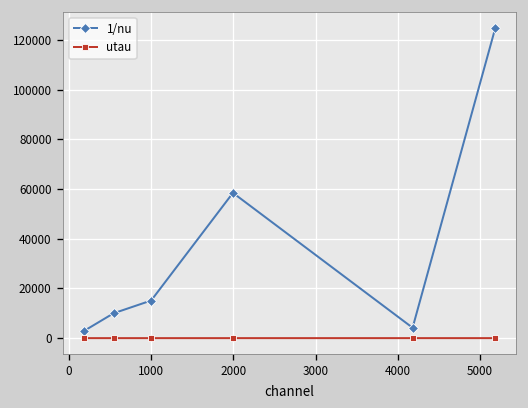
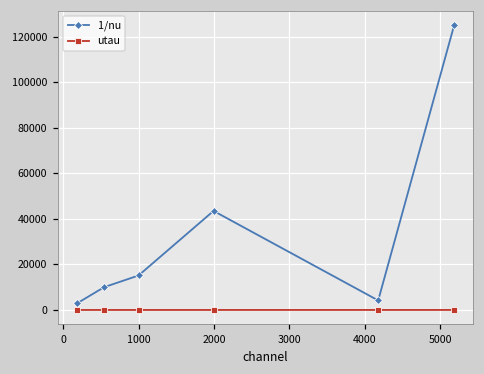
  {
    "1/nu": {
      "1000": 15000,
-     "2000": 58000
+     "2000": 43000
    },
    "utau": {
      "1000": 0,
      "2000": 0
    }
  }
